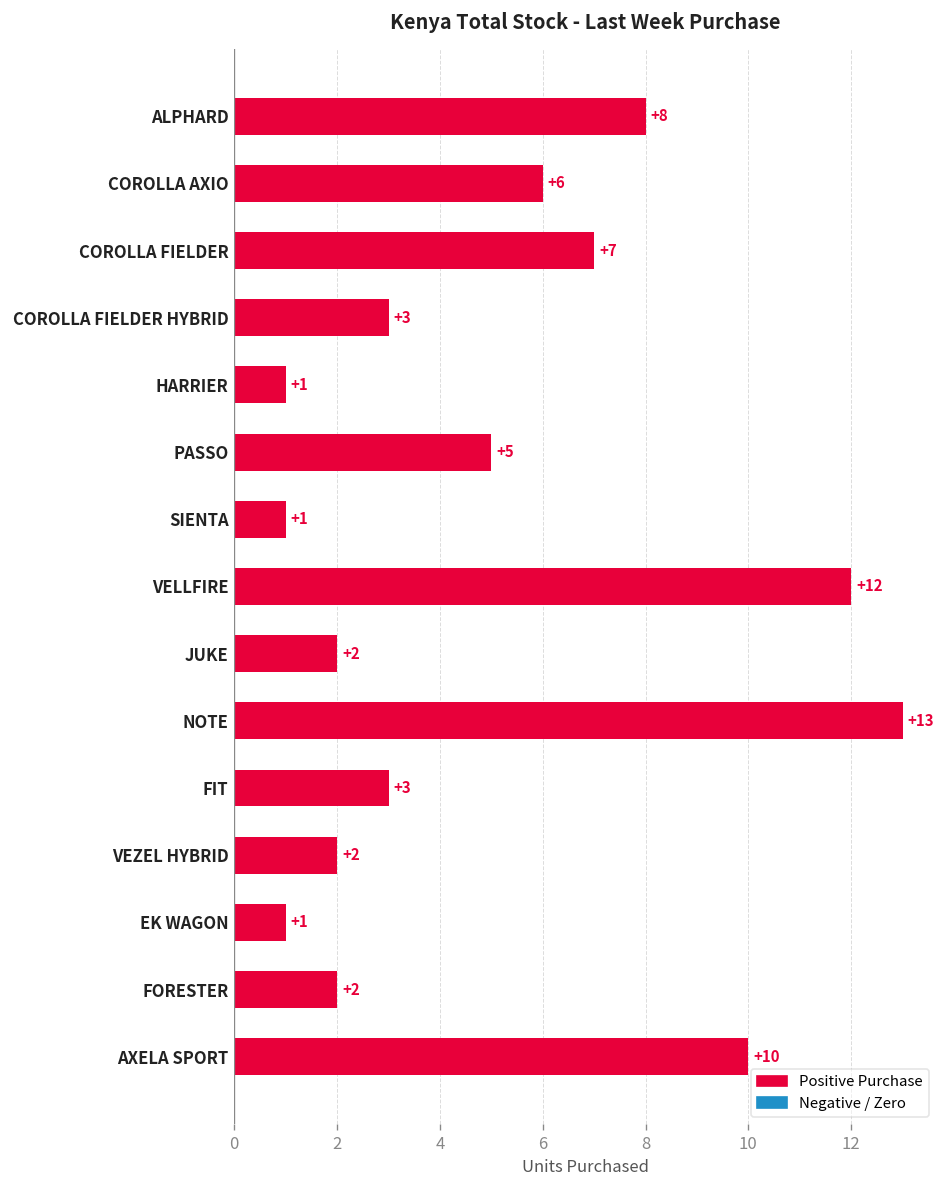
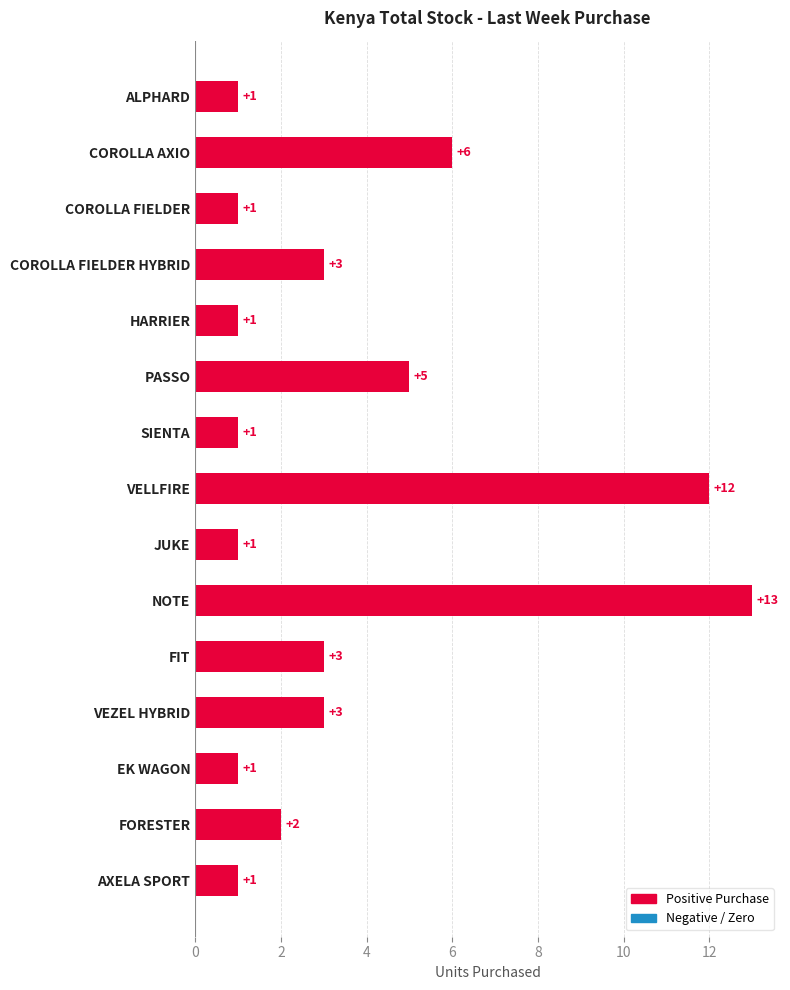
  {
-   "ALPHARD": "+8",
+   "ALPHARD": "+1",
    "COROLLA AXIO": "+6",
-   "COROLLA FIELDER": "+7",
+   "COROLLA FIELDER": "+1",
    "COROLLA FIELDER HYBRID": "+3",
    "HARRIER": "+1",
    "PASSO": "+5",
    "SIENTA": "+1",
    "VELLFIRE": "+12",
-   "JUKE": "+2",
+   "JUKE": "+1",
    "NOTE": "+13",
    "FIT": "+3",
-   "VEZEL HYBRID": "+2",
+   "VEZEL HYBRID": "+3",
    "EK WAGON": "+1",
    "FORESTER": "+2",
-   "AXELA SPORT": "+10"
+   "AXELA SPORT": "+1"
  }
